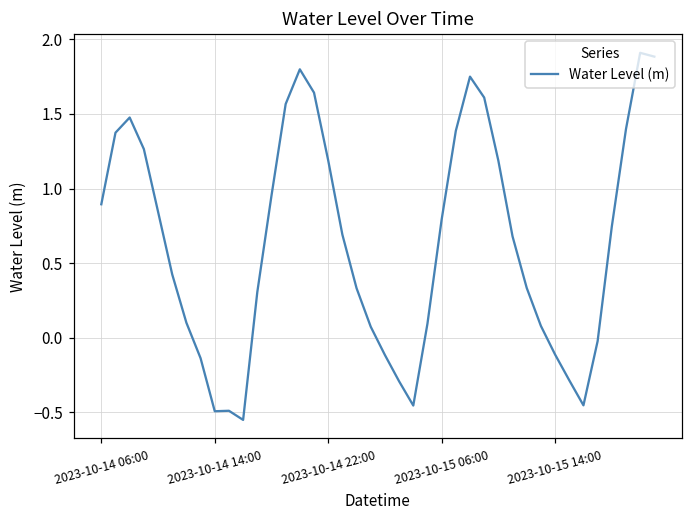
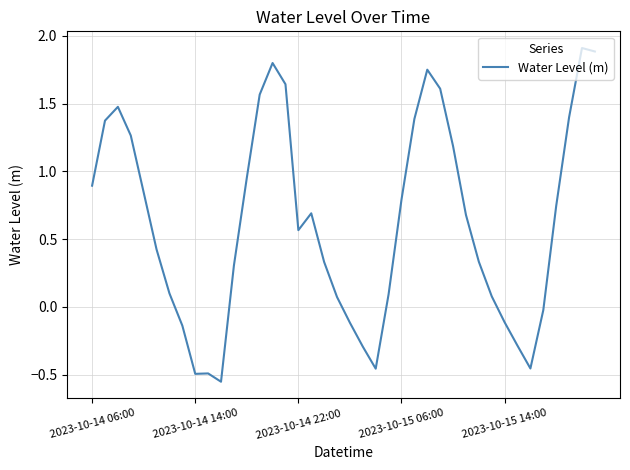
  {
    "2023-10-14 06:00": 0.89,
    "2023-10-14 14:00": -0.49,
-   "2023-10-14 22:00": 1.19,
+   "2023-10-14 22:00": 0.57,
    "2023-10-15 06:00": 0.79,
    "2023-10-15 14:00": -0.11
  }
